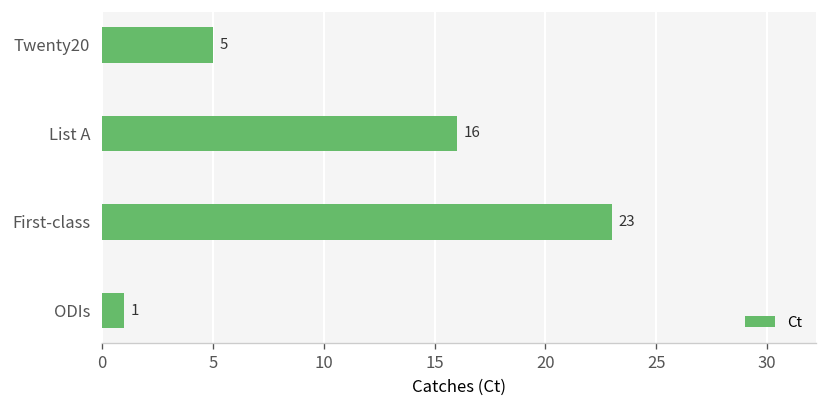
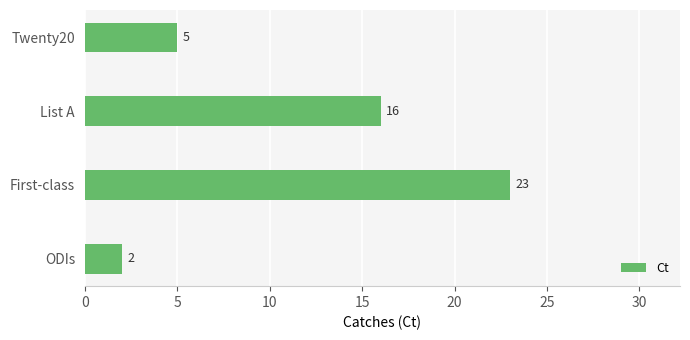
  {
    "Twenty20": 5,
    "List A": 16,
    "First-class": 23,
-   "ODIs": 1
+   "ODIs": 2
  }
